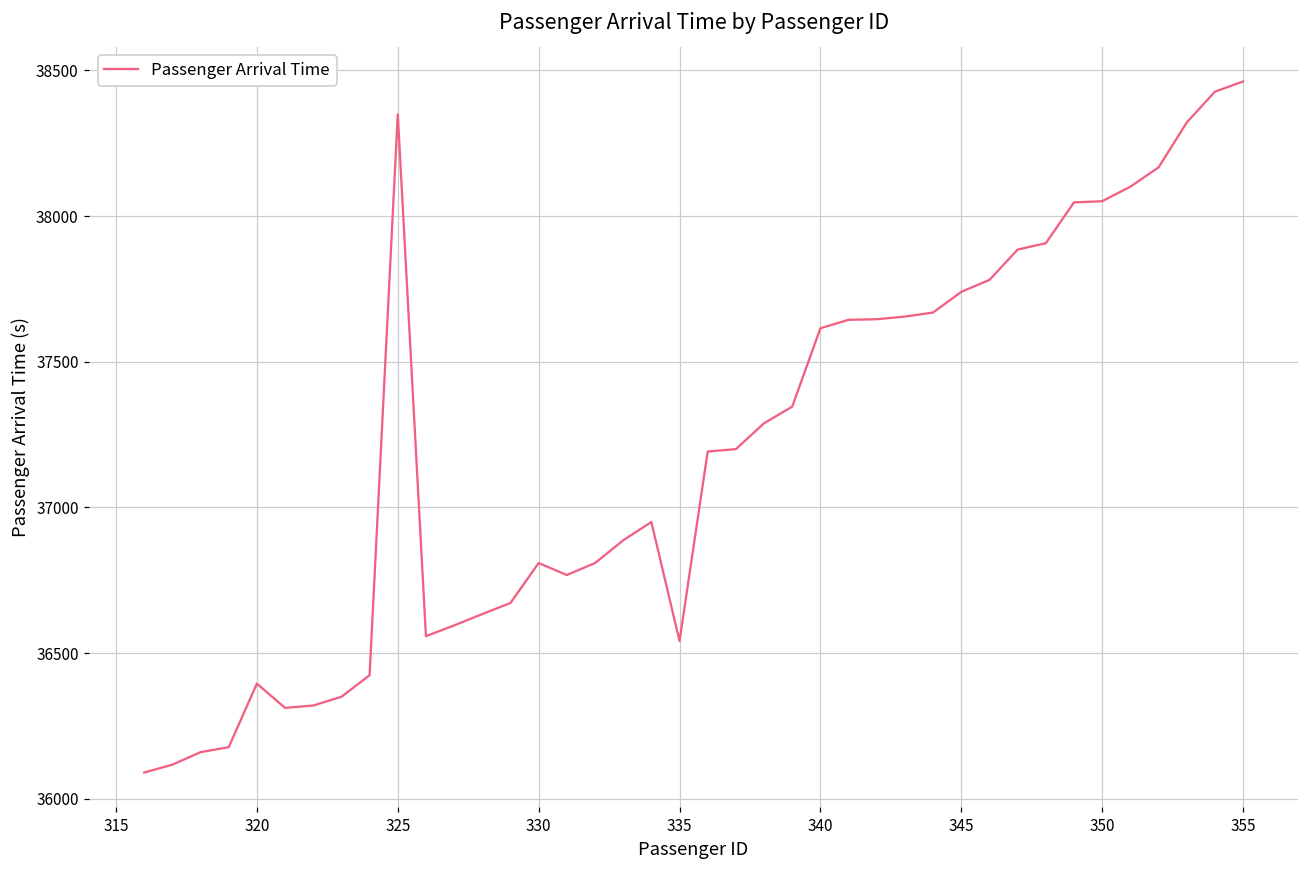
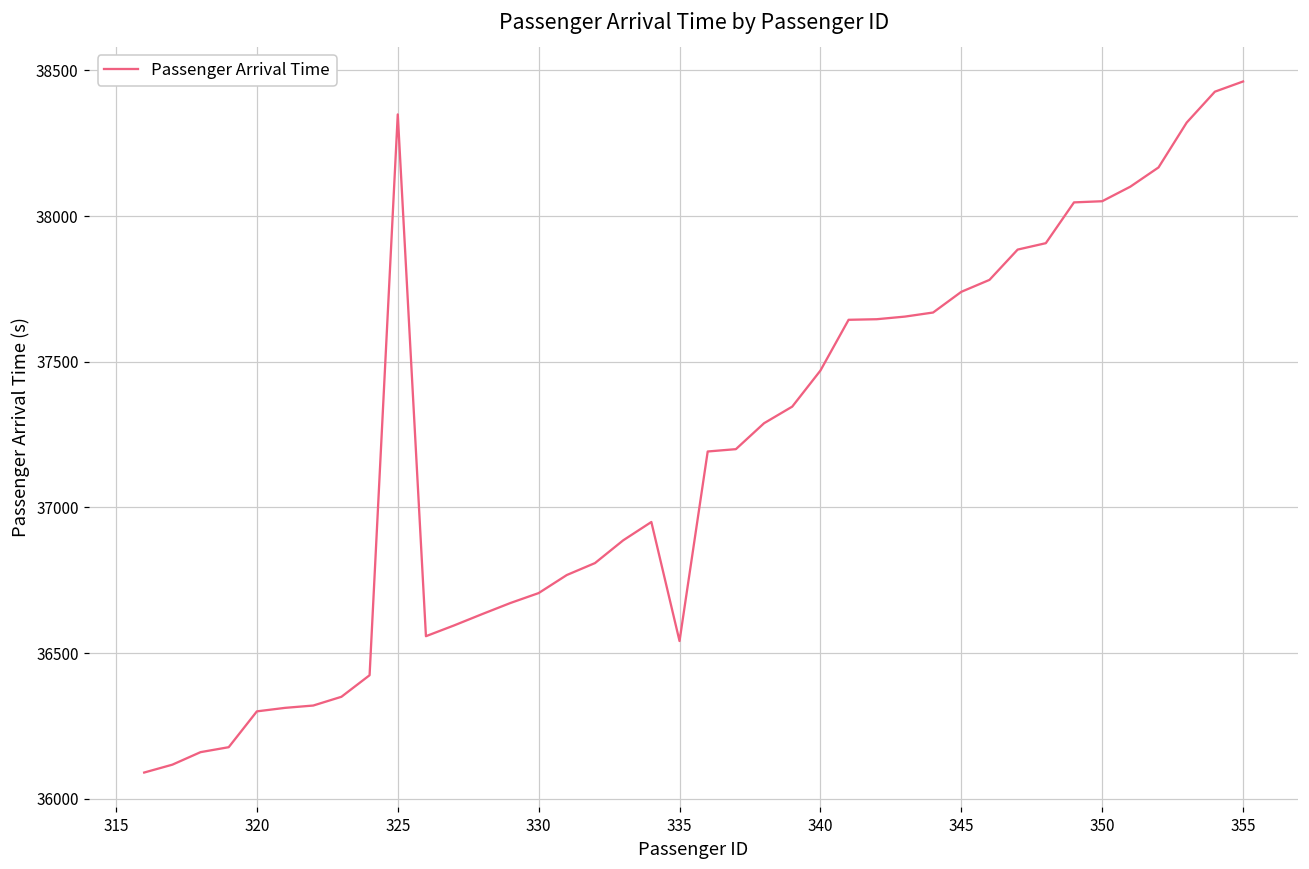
  {
-   "320": 36400,
+   "320": 36300,
    "325": 38350,
-   "330": 36810,
+   "330": 36710,
    "335": 36540,
-   "340": 37620,
+   "340": 37470,
    "345": 37740,
    "350": 38050,
    "355": 38460
  }
